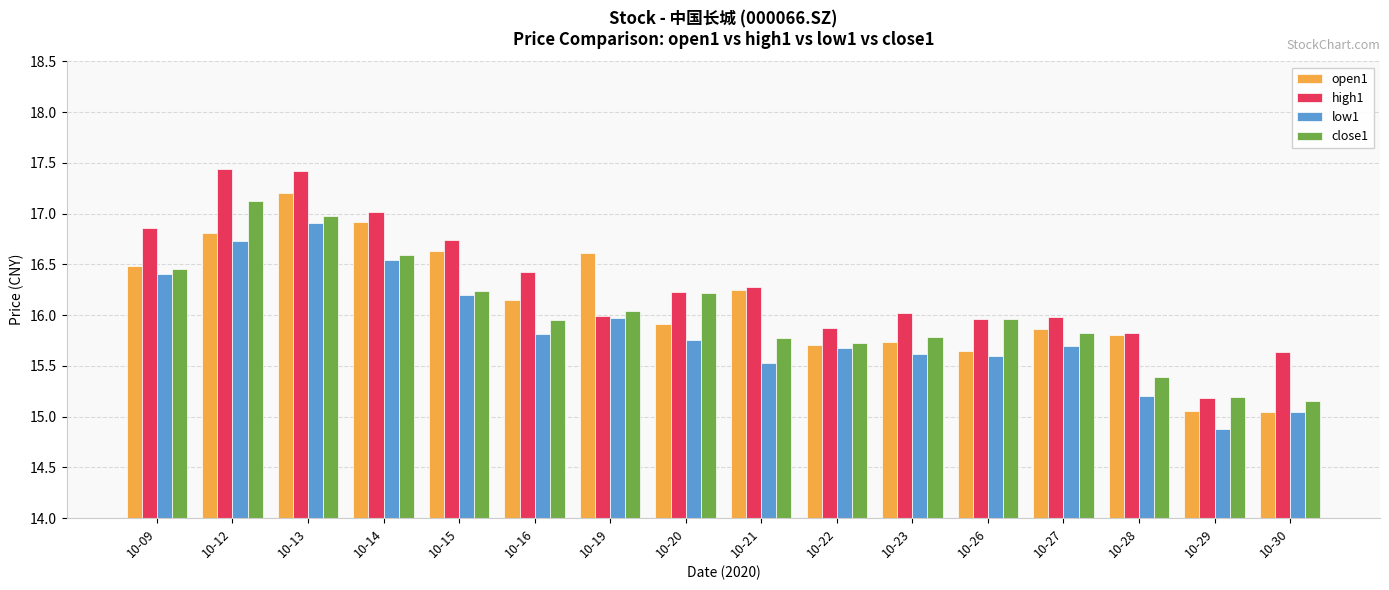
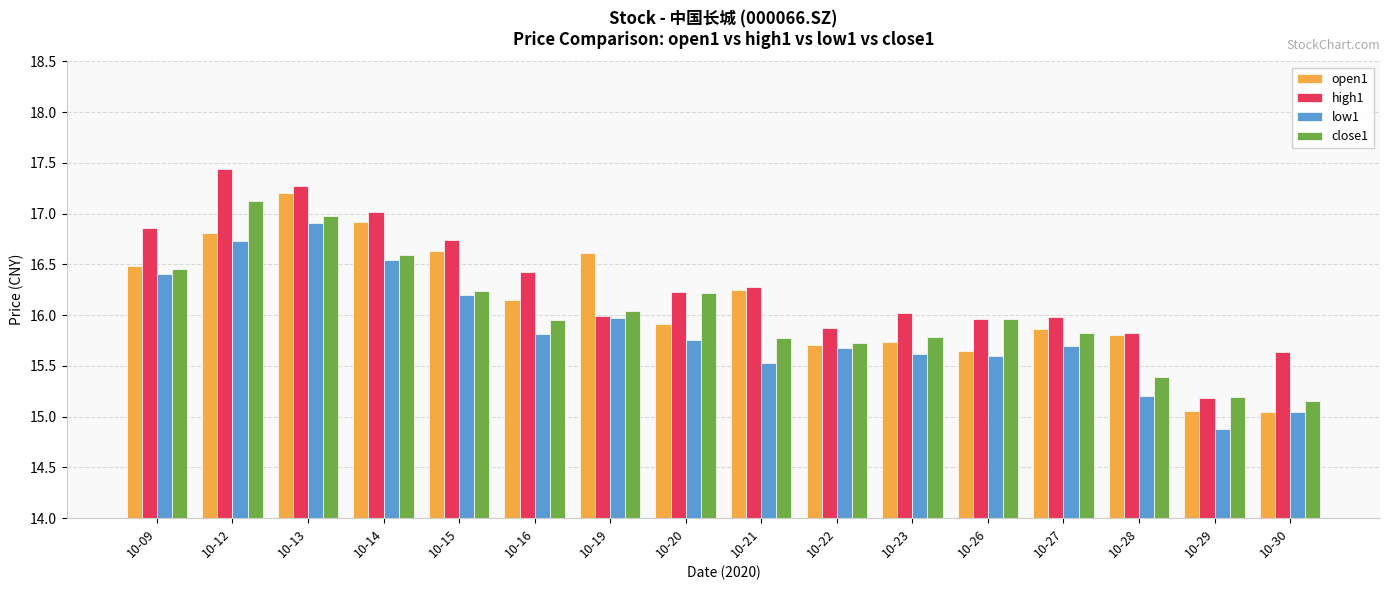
  {
    "open1": {
      "10-09": 16.48,
      "10-12": 16.81,
      "10-13": 17.20,
      "10-14": 16.92,
      "10-15": 16.63,
      "10-16": 16.15,
      "10-19": 16.61,
      "10-20": 15.91,
      "10-21": 16.25,
      "10-22": 15.71,
      "10-23": 15.74,
      "10-26": 15.65,
      "10-27": 15.86,
      "10-28": 15.80,
      "10-29": 15.06,
      "10-30": 15.05
    },
    "high1": {
      "10-09": 16.86,
      "10-12": 17.44,
-     "10-13": 17.42,
+     "10-13": 17.27,
      "10-14": 17.02,
      "10-15": 16.74,
      "10-16": 16.43,
      "10-19": 15.99,
      "10-20": 16.23,
      "10-21": 16.28,
      "10-22": 15.87,
      "10-23": 16.02,
      "10-26": 15.96,
      "10-27": 15.98,
      "10-28": 15.82,
      "10-29": 15.18,
      "10-30": 15.64
    },
    "low1": {
      "10-09": 16.41,
      "10-12": 16.73,
      "10-13": 16.91,
      "10-14": 16.54,
      "10-15": 16.20,
      "10-16": 15.81,
      "10-19": 15.97,
      "10-20": 15.76,
      "10-21": 15.53,
      "10-22": 15.68,
      "10-23": 15.62,
      "10-26": 15.60,
      "10-27": 15.70,
      "10-28": 15.20,
      "10-29": 14.88,
      "10-30": 15.05
    },
    "close1": {
      "10-09": 16.45,
      "10-12": 17.13,
      "10-13": 16.98,
      "10-14": 16.59,
      "10-15": 16.24,
      "10-16": 15.95,
      "10-19": 16.04,
      "10-20": 16.22,
      "10-21": 15.77,
      "10-22": 15.73,
      "10-23": 15.78,
      "10-26": 15.96,
      "10-27": 15.82,
      "10-28": 15.39,
      "10-29": 15.19,
      "10-30": 15.15
    }
  }
